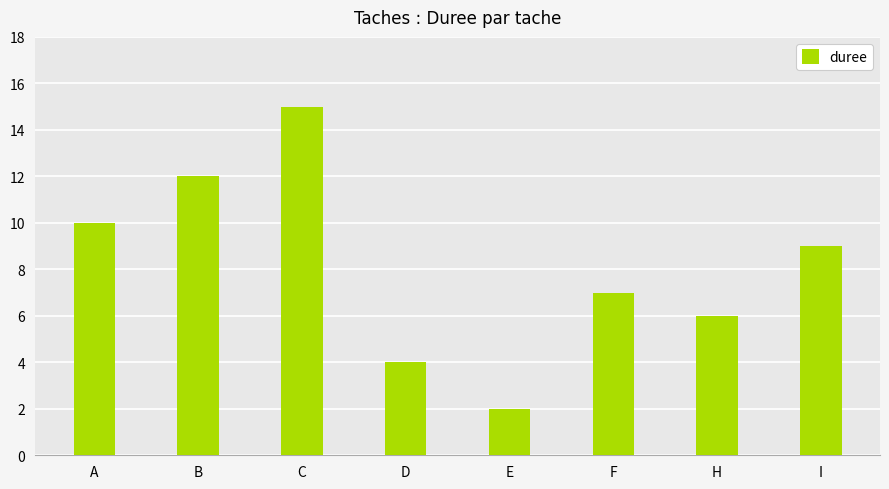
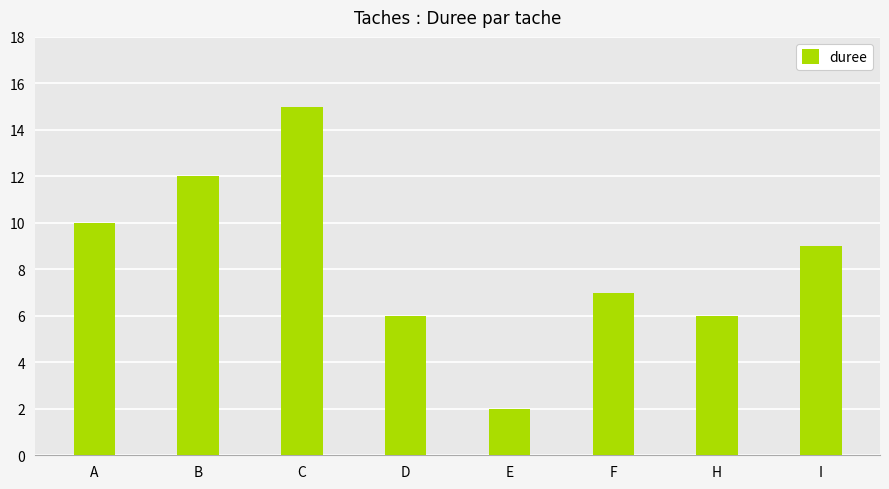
  {
    "A": 10,
    "B": 12,
    "C": 15,
-   "D": 4,
+   "D": 6,
    "E": 2,
    "F": 7,
    "H": 6,
    "I": 9
  }
